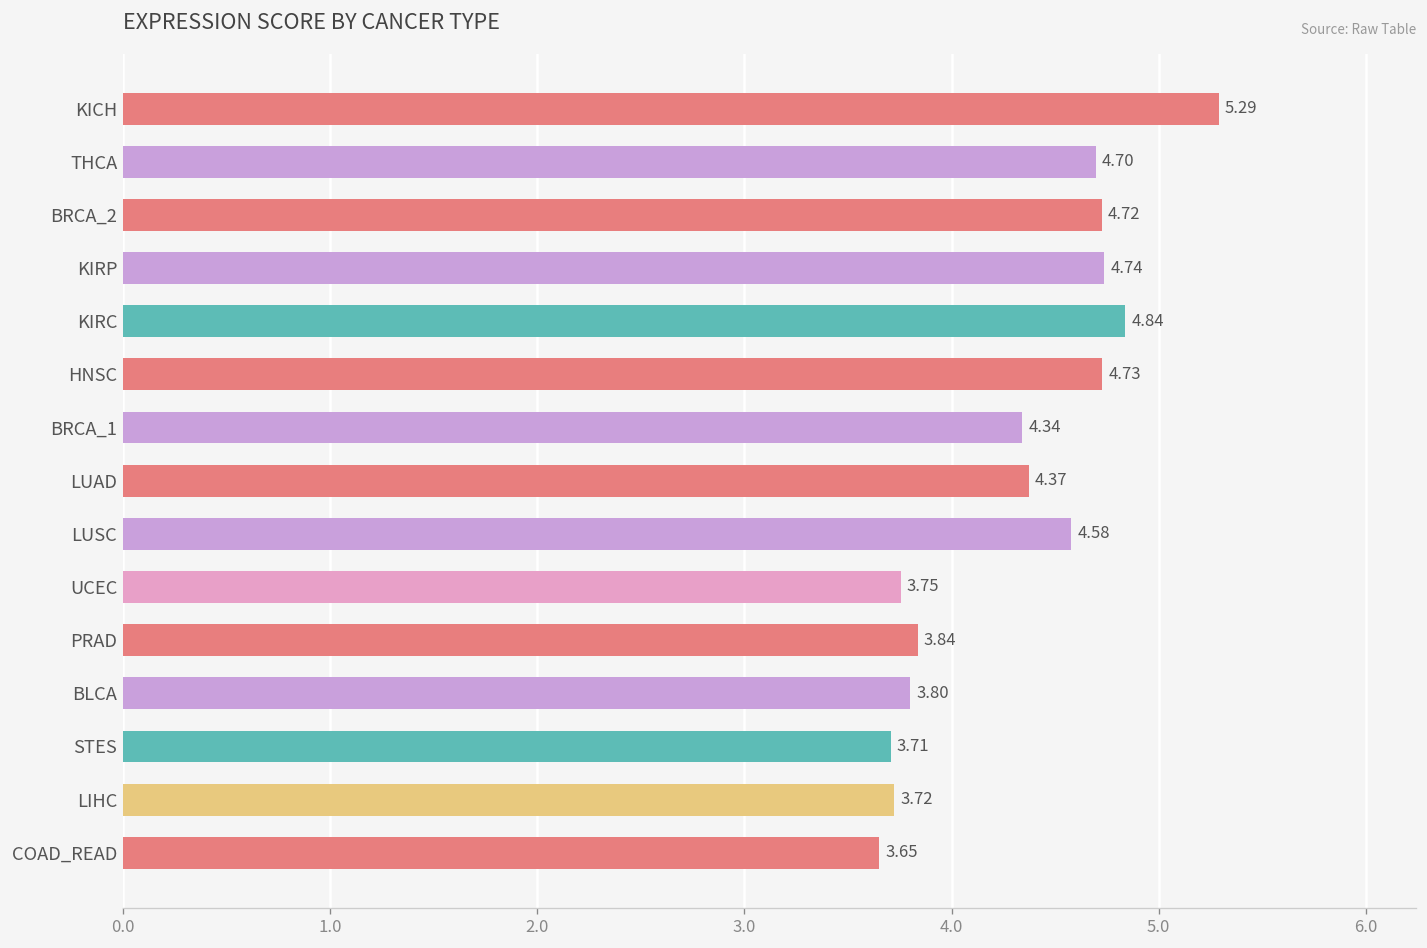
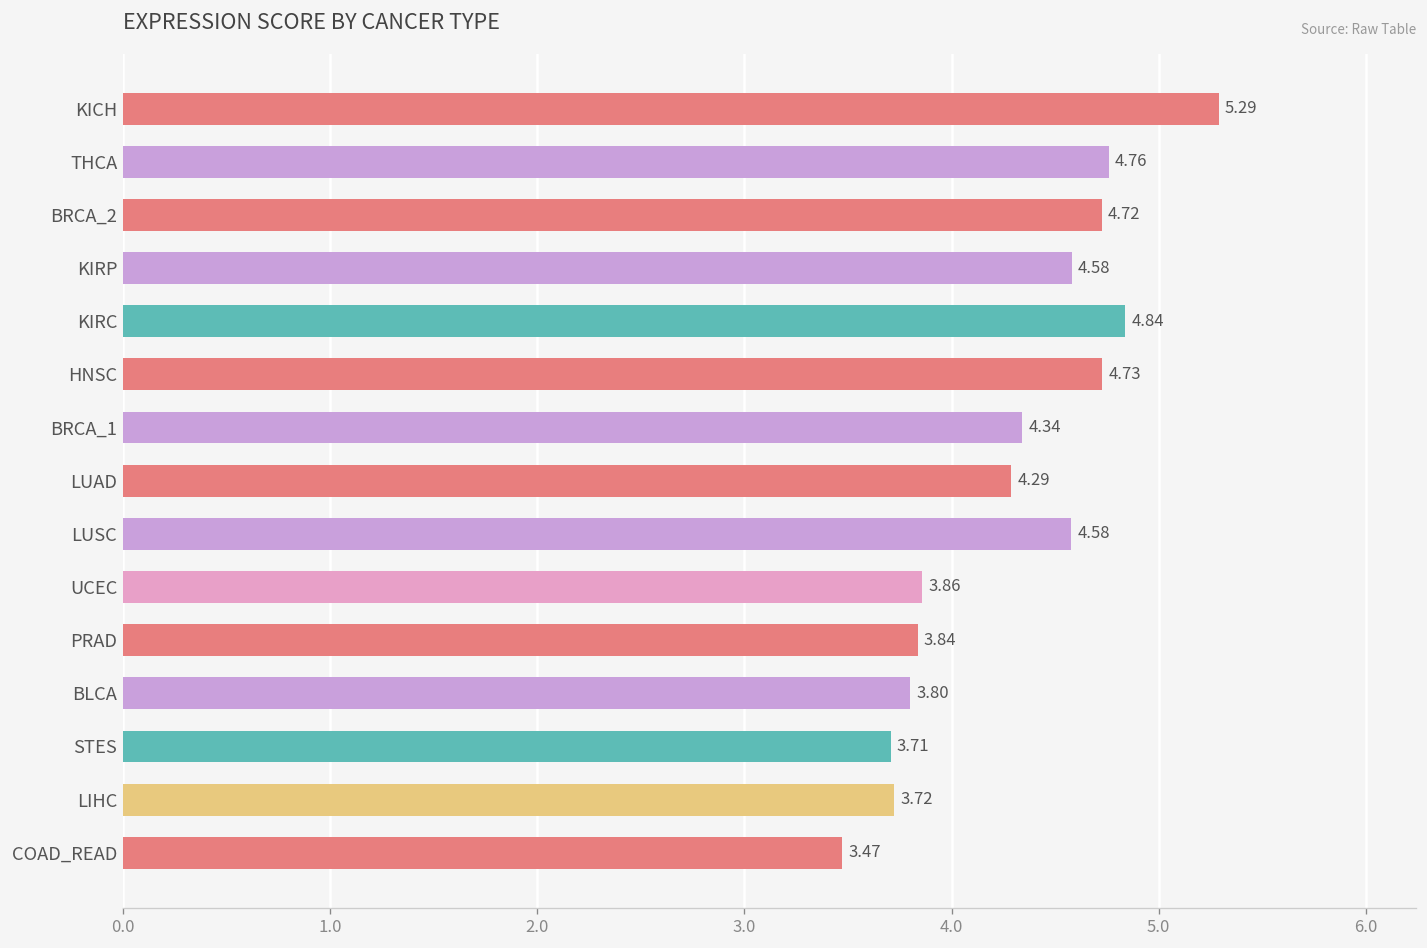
  {
    "KICH": 5.29,
-   "THCA": 4.70,
+   "THCA": 4.76,
    "BRCA_2": 4.72,
-   "KIRP": 4.74,
+   "KIRP": 4.58,
    "KIRC": 4.84,
    "HNSC": 4.73,
    "BRCA_1": 4.34,
-   "LUAD": 4.37,
+   "LUAD": 4.29,
    "LUSC": 4.58,
-   "UCEC": 3.75,
+   "UCEC": 3.86,
    "PRAD": 3.84,
    "BLCA": 3.80,
    "STES": 3.71,
    "LIHC": 3.72,
-   "COAD_READ": 3.65
+   "COAD_READ": 3.47
  }
